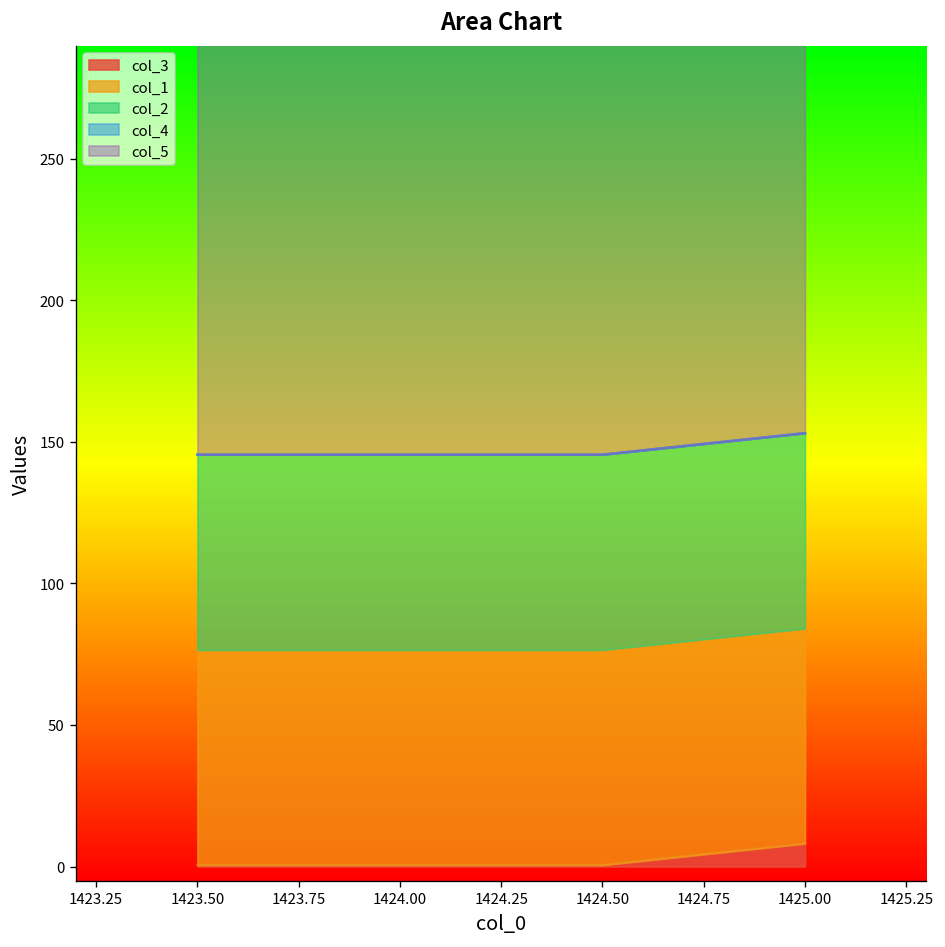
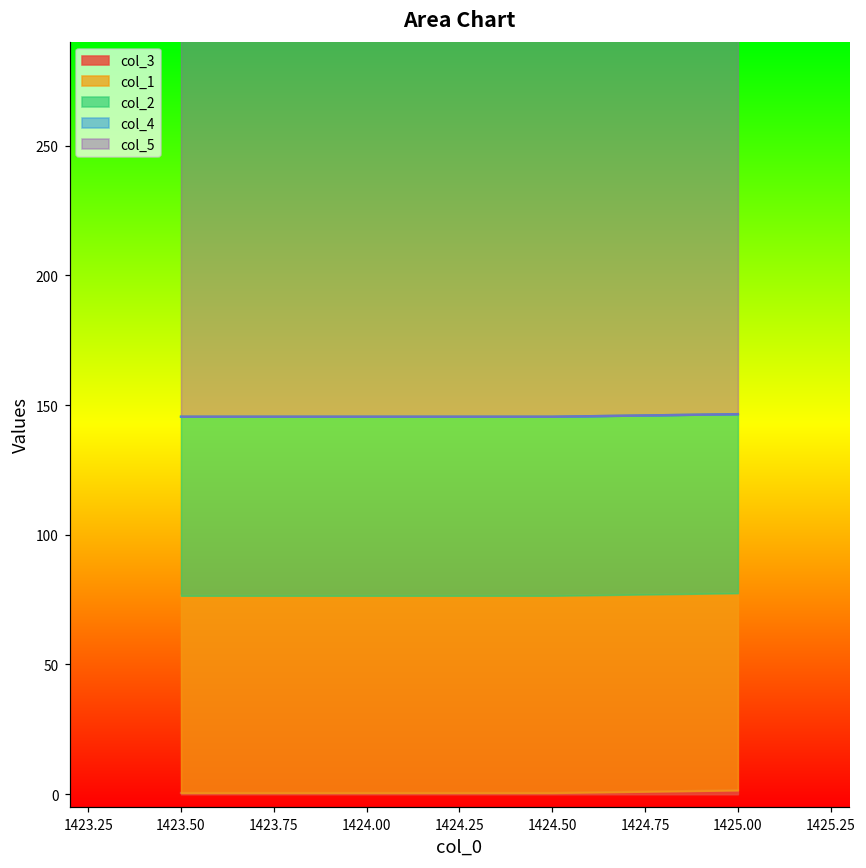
  {
    "col_3": {
      "1423.50": 1,
      "1424.00": 1,
      "1424.50": 1,
-     "1425.00": 8
+     "1425.00": 2
    },
    "col_1": {
      "1423.50": 76,
      "1424.00": 76,
      "1424.50": 76,
      "1425.00": 76
    }
  }
